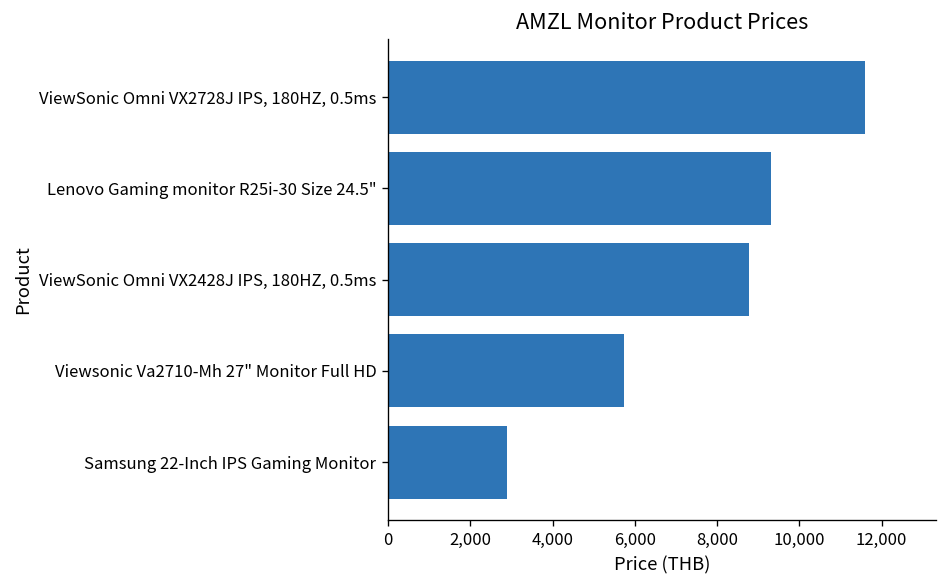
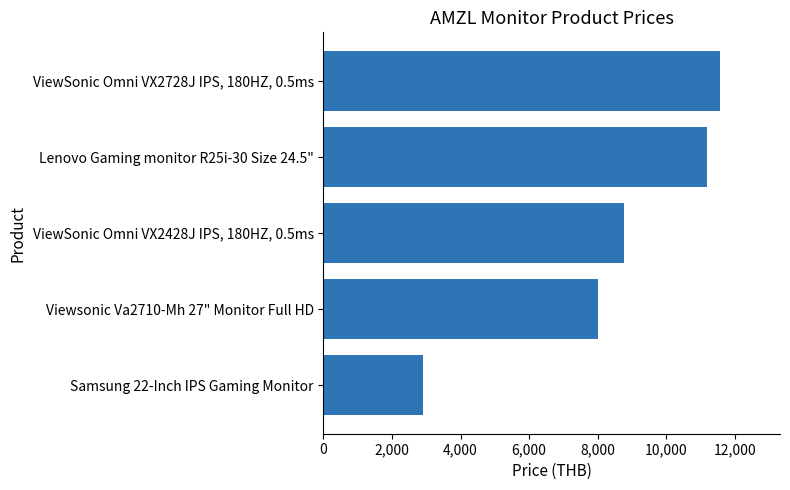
  {
    "ViewSonic Omni VX2728J IPS, 180HZ, 0.5ms": "11,600",
-   "Lenovo Gaming monitor R25i-30 Size 24.5\"": "9,300",
+   "Lenovo Gaming monitor R25i-30 Size 24.5\"": "11,200",
    "ViewSonic Omni VX2428J IPS, 180HZ, 0.5ms": "8,800",
-   "Viewsonic Va2710-Mh 27\" Monitor Full HD": "5,700",
+   "Viewsonic Va2710-Mh 27\" Monitor Full HD": "8,000",
    "Samsung 22-Inch IPS Gaming Monitor": "2,900"
  }
